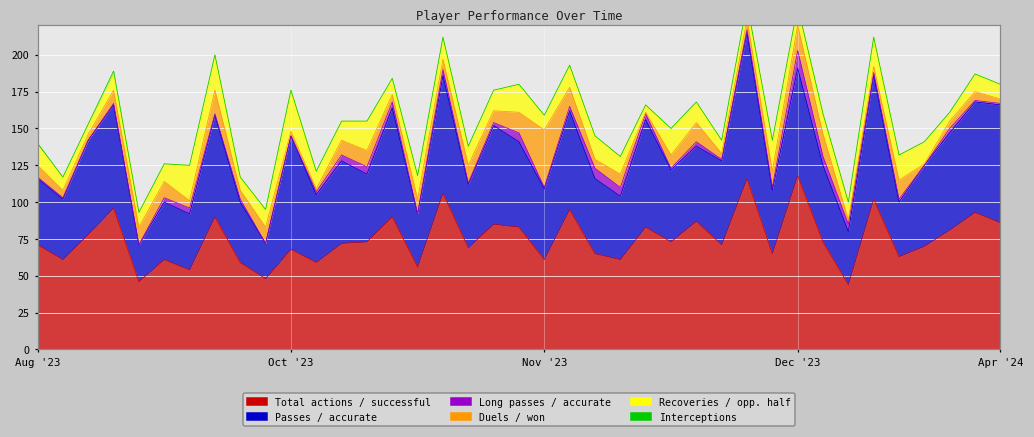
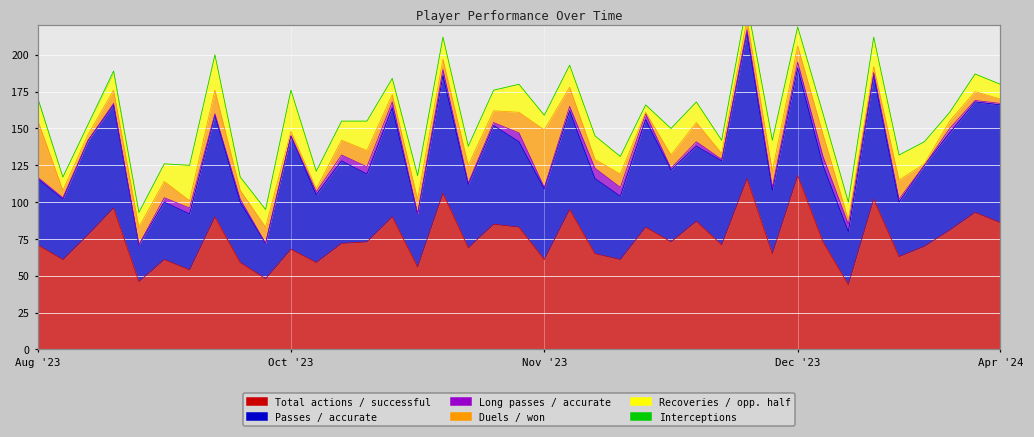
  {
    "Total actions / successful": {
      "Aug '23": 71,
      "Oct '23": 68,
      "Nov '23": 61,
      "Dec '23": 118,
      "Apr '24": 86
    },
    "Passes / accurate": {
      "Dec '23": 73
    },
    "Long passes / accurate": {
-     "Dec '23": 12
+     "Dec '23": 4
    },
    "Duels / won": {
-     "Aug '23": 8,
+     "Aug '23": 39,
      "Oct '23": 3,
      "Nov '23": 39,
-     "Dec '23": 17,
+     "Dec '23": 11,
      "Apr '24": 3
    }
  }
